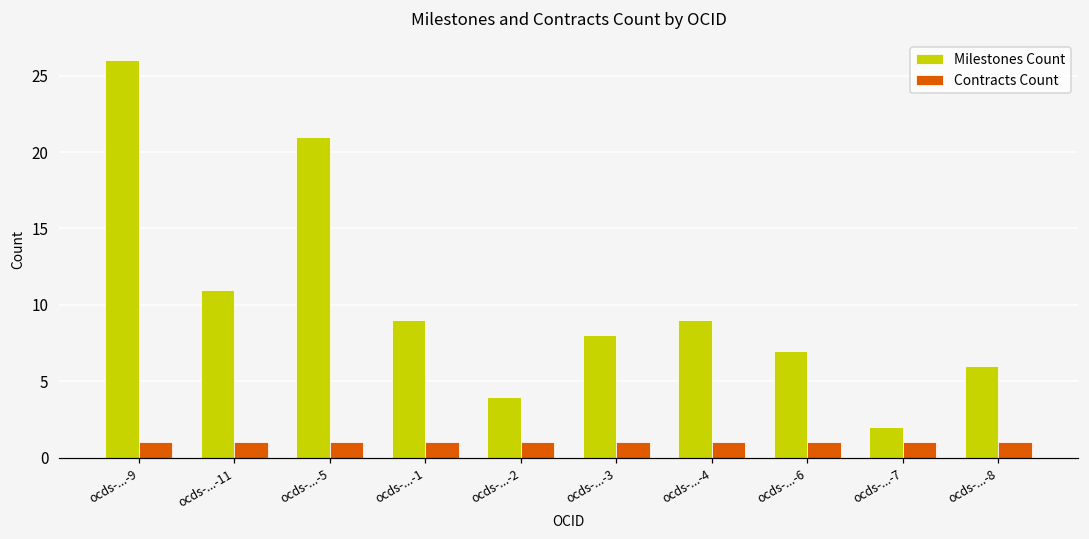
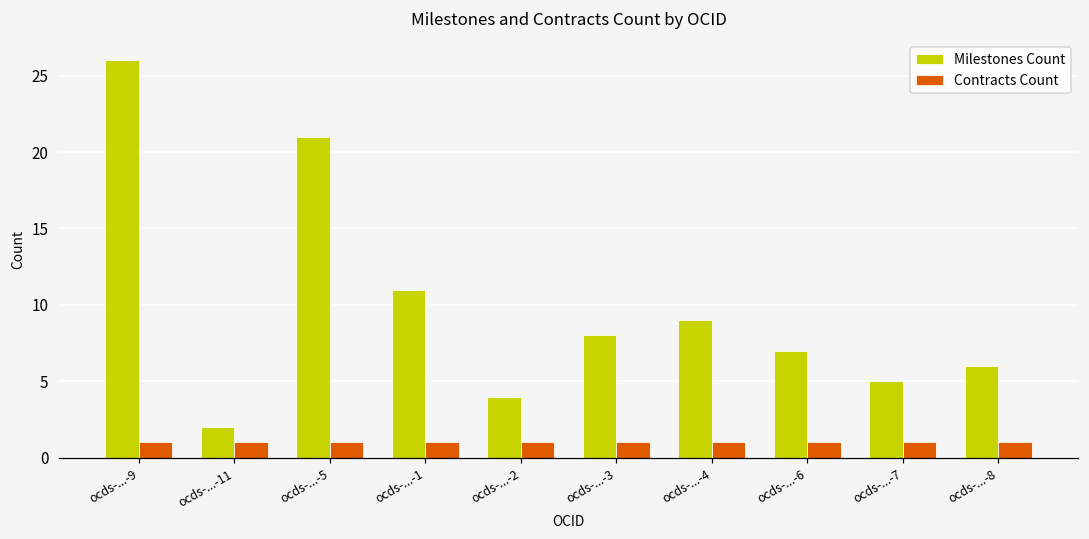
  {
    "Milestones Count": {
      "ocds-...-9": 26,
-     "ocds-...-11": 11,
+     "ocds-...-11": 2,
      "ocds-...-5": 21,
-     "ocds-...-1": 9,
+     "ocds-...-1": 11,
      "ocds-...-2": 4,
      "ocds-...-3": 8,
      "ocds-...-4": 9,
      "ocds-...-6": 7,
-     "ocds-...-7": 2,
+     "ocds-...-7": 5,
      "ocds-...-8": 6
    },
    "Contracts Count": {
      "ocds-...-9": 1,
      "ocds-...-11": 1,
      "ocds-...-5": 1,
      "ocds-...-1": 1,
      "ocds-...-2": 1,
      "ocds-...-3": 1,
      "ocds-...-4": 1,
      "ocds-...-6": 1,
      "ocds-...-7": 1,
      "ocds-...-8": 1
    }
  }
